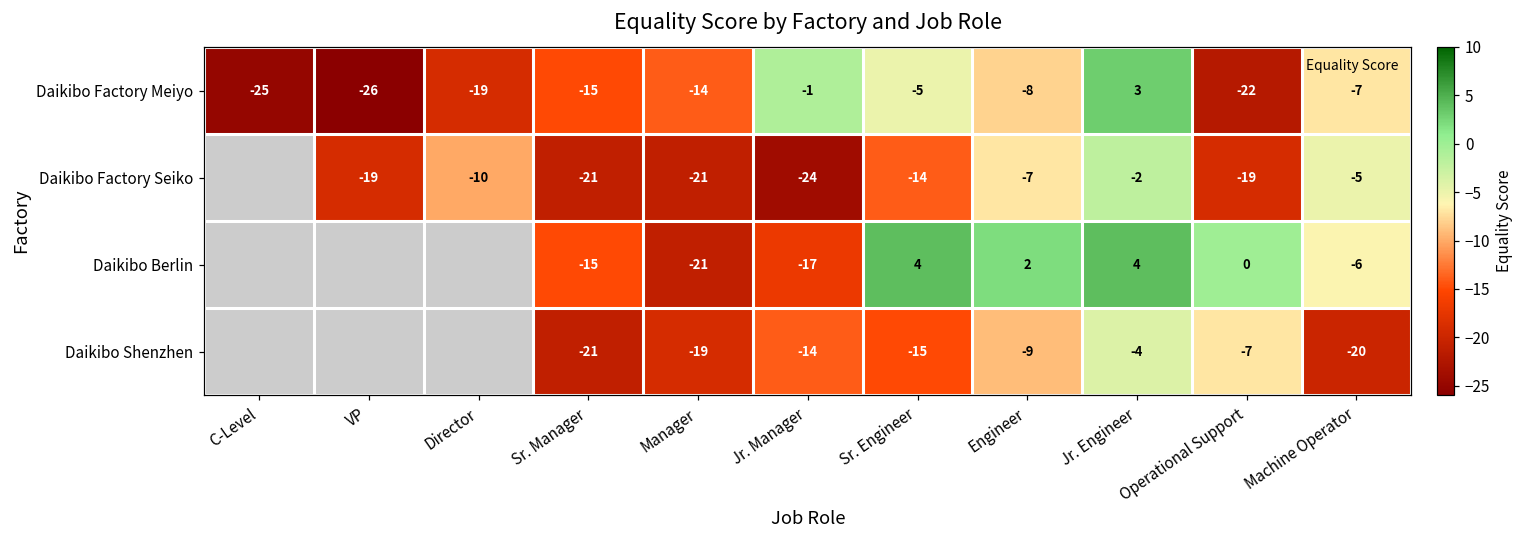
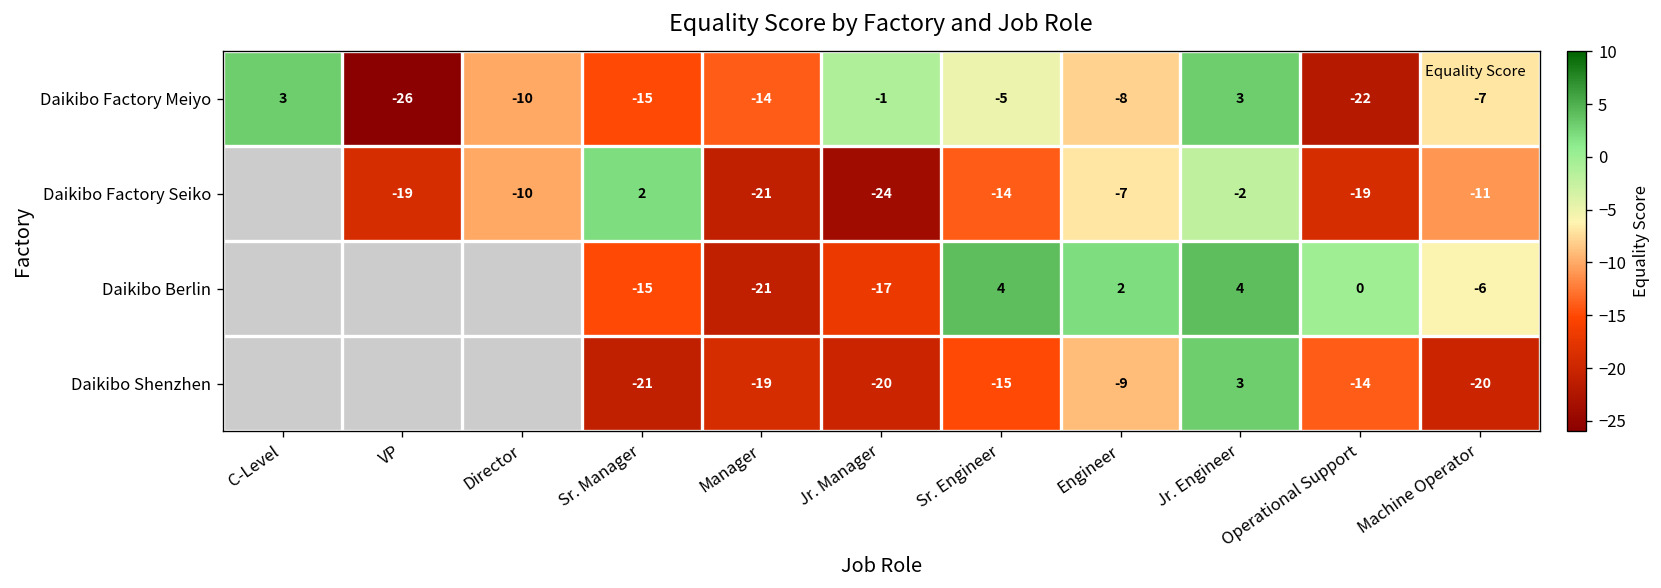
  {
    "Daikibo Factory Meiyo": {
-     "C-Level": -25,
+     "C-Level": 3,
      "VP": -26,
-     "Director": -19,
+     "Director": -10,
      "Sr. Manager": -15,
      "Manager": -14,
      "Jr. Manager": -1,
      "Sr. Engineer": -5,
      "Engineer": -8,
      "Jr. Engineer": 3,
      "Operational Support": -22,
      "Machine Operator": -7
    },
    "Daikibo Factory Seiko": {
      "VP": -19,
      "Director": -10,
-     "Sr. Manager": -21,
+     "Sr. Manager": 2,
      "Manager": -21,
      "Jr. Manager": -24,
      "Sr. Engineer": -14,
      "Engineer": -7,
      "Jr. Engineer": -2,
      "Operational Support": -19,
-     "Machine Operator": -5
+     "Machine Operator": -11
    },
    "Daikibo Berlin": {
      "Sr. Manager": -15,
      "Manager": -21,
      "Jr. Manager": -17,
      "Sr. Engineer": 4,
      "Engineer": 2,
      "Jr. Engineer": 4,
      "Operational Support": 0,
      "Machine Operator": -6
    },
    "Daikibo Shenzhen": {
      "Sr. Manager": -21,
      "Manager": -19,
-     "Jr. Manager": -14,
+     "Jr. Manager": -20,
      "Sr. Engineer": -15,
      "Engineer": -9,
-     "Jr. Engineer": -4,
-     "Operational Support": -7,
+     "Jr. Engineer": 3,
+     "Operational Support": -14,
      "Machine Operator": -20
    }
  }
